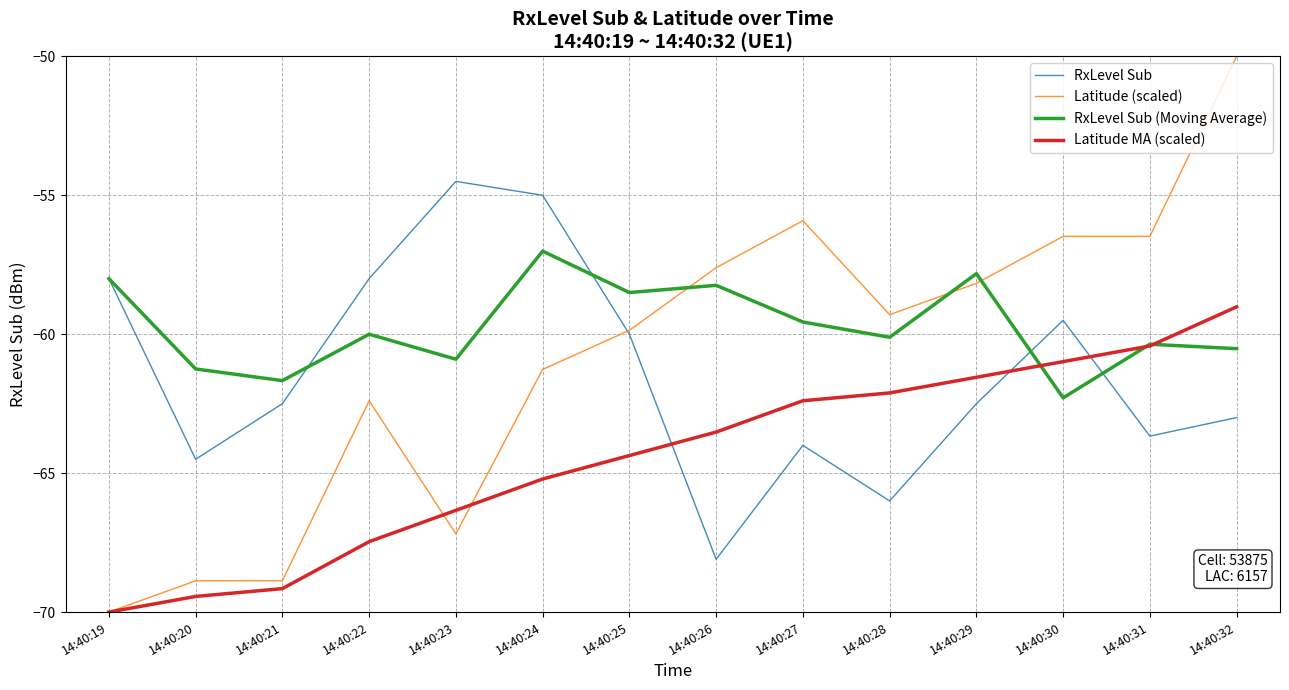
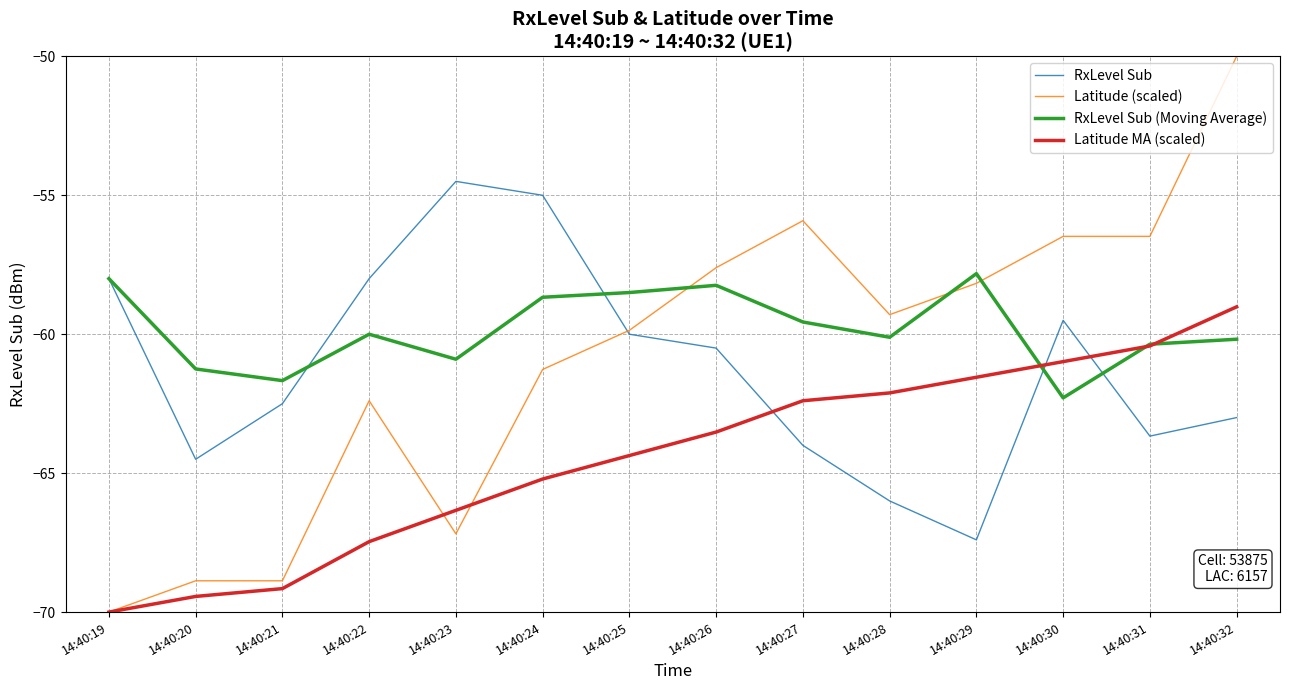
  {
    "RxLevel Sub": {
      "14:40:20": -64.5,
      "14:40:21": -62.5,
      "14:40:22": -58.0,
      "14:40:23": -54.5,
      "14:40:24": -55.0,
      "14:40:25": -60.0,
-     "14:40:26": -68.1,
+     "14:40:26": -60.5,
      "14:40:27": -64.0,
      "14:40:28": -66.0,
-     "14:40:29": -62.5,
+     "14:40:29": -67.4,
      "14:40:30": -59.5,
      "14:40:31": -63.7,
      "14:40:32": -63.0
    },
    "Latitude (scaled)": {
      "14:40:20": -68.9,
      "14:40:21": -68.9,
      "14:40:22": -62.4,
      "14:40:23": -67.2,
      "14:40:24": -61.3,
      "14:40:25": -59.9,
      "14:40:26": -57.6,
      "14:40:27": -55.9,
      "14:40:28": -59.3,
      "14:40:29": -58.2,
      "14:40:30": -56.5,
      "14:40:31": -56.5,
      "14:40:32": -50.0
    },
    "RxLevel Sub (Moving Average)": {
      "14:40:20": -61.3,
      "14:40:21": -61.7,
      "14:40:22": -60.0,
      "14:40:23": -60.9,
-     "14:40:24": -57.0,
+     "14:40:24": -58.7,
      "14:40:25": -58.5,
      "14:40:26": -58.2,
      "14:40:27": -59.6,
      "14:40:28": -60.1,
      "14:40:29": -57.8,
      "14:40:30": -62.3,
-     "14:40:32": -60.5
+     "14:40:32": -60.2
    },
    "Latitude MA (scaled)": {
      "14:40:20": -69.4,
      "14:40:21": -69.2,
      "14:40:22": -67.5,
      "14:40:23": -66.3,
      "14:40:24": -65.2,
      "14:40:25": -64.4,
      "14:40:26": -63.5,
      "14:40:27": -62.4,
      "14:40:28": -62.1,
      "14:40:29": -61.5,
      "14:40:30": -61.0,
      "14:40:32": -59.0
    }
  }
